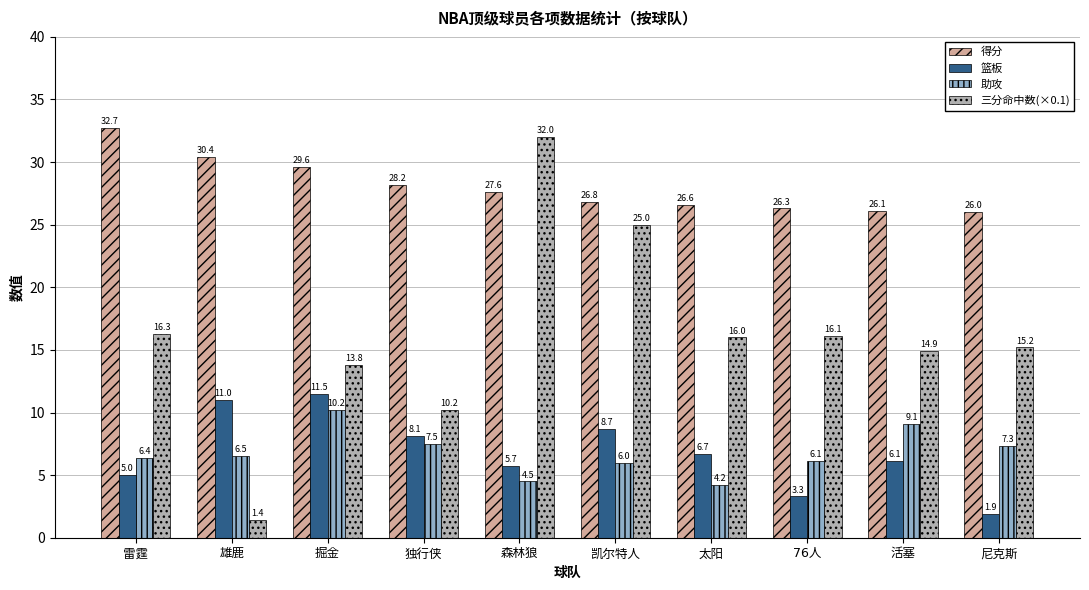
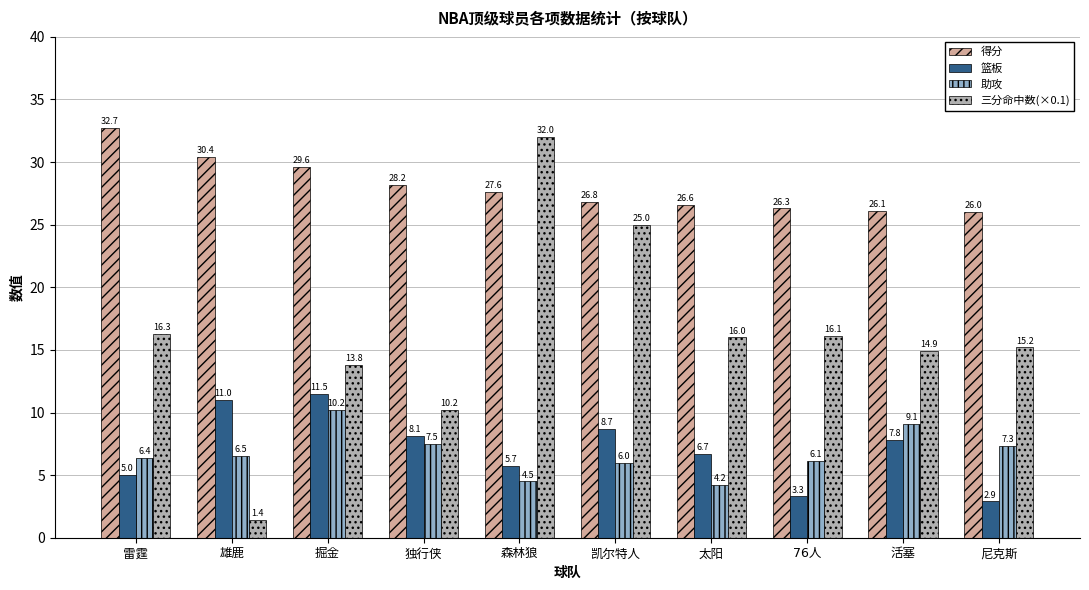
  {
    "篮板": {
      "雷霆": 5.0,
      "雄鹿": 11.0,
      "掘金": 11.5,
      "独行侠": 8.1,
      "森林狼": 5.7,
      "凯尔特人": 8.7,
      "太阳": 6.7,
      "76人": 3.3,
-     "活塞": 6.1,
-     "尼克斯": 1.9
+     "活塞": 7.8,
+     "尼克斯": 2.9
    }
  }
